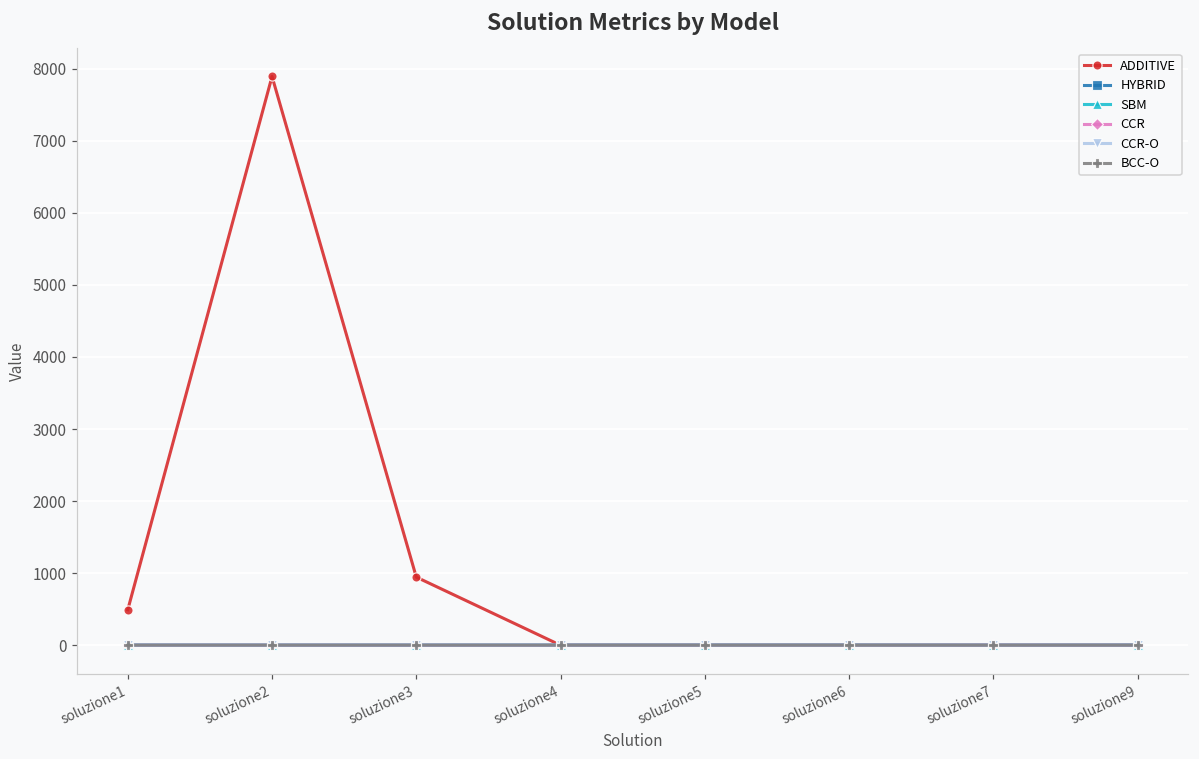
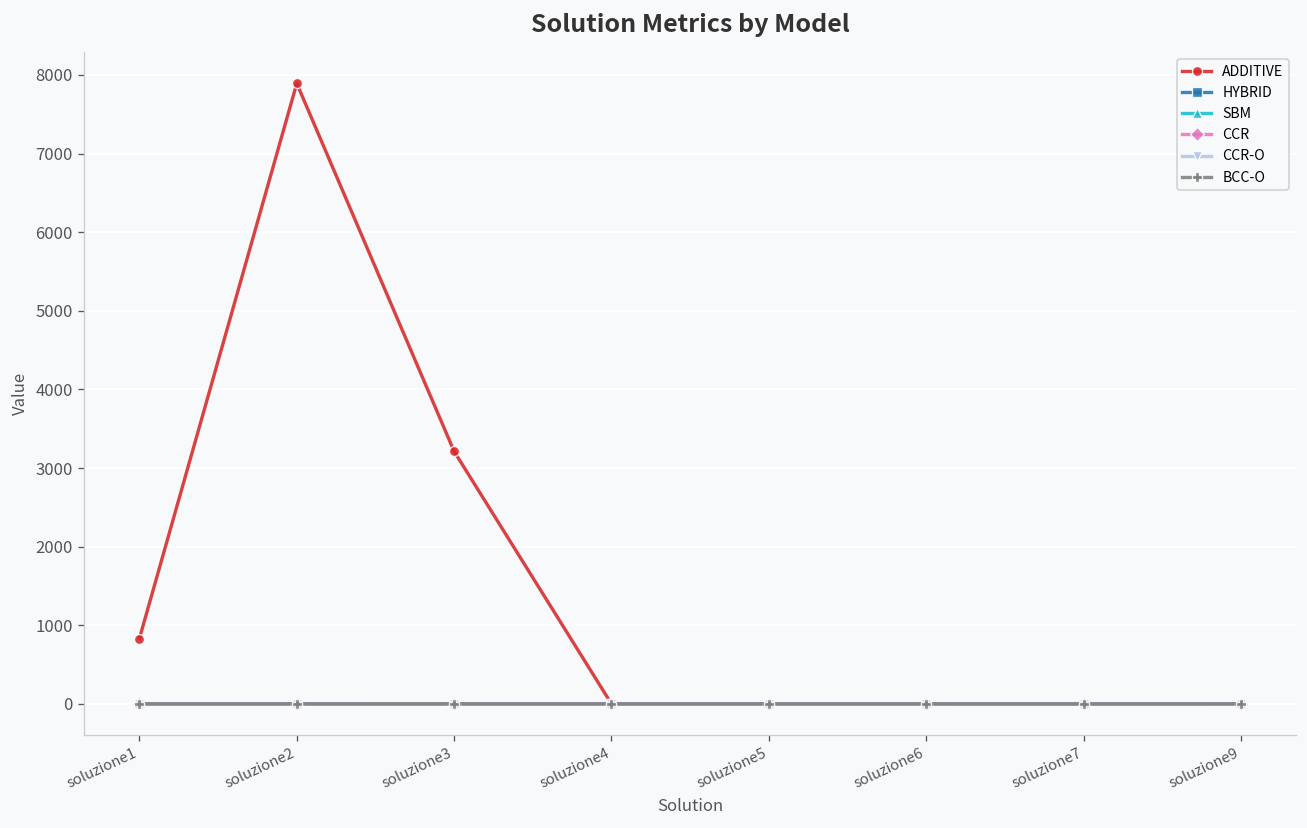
  {
    "ADDITIVE": {
-     "soluzione1": 500,
+     "soluzione1": 800,
      "soluzione2": 7900,
-     "soluzione3": 900
+     "soluzione3": 3200
    }
  }
